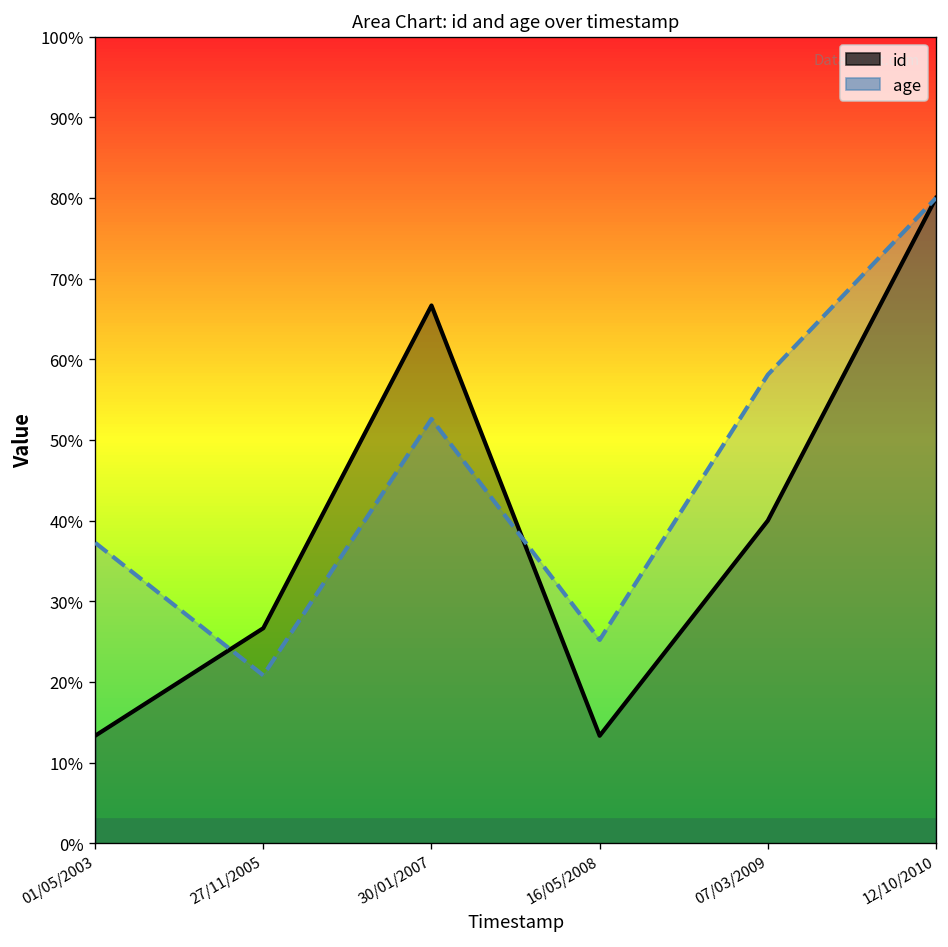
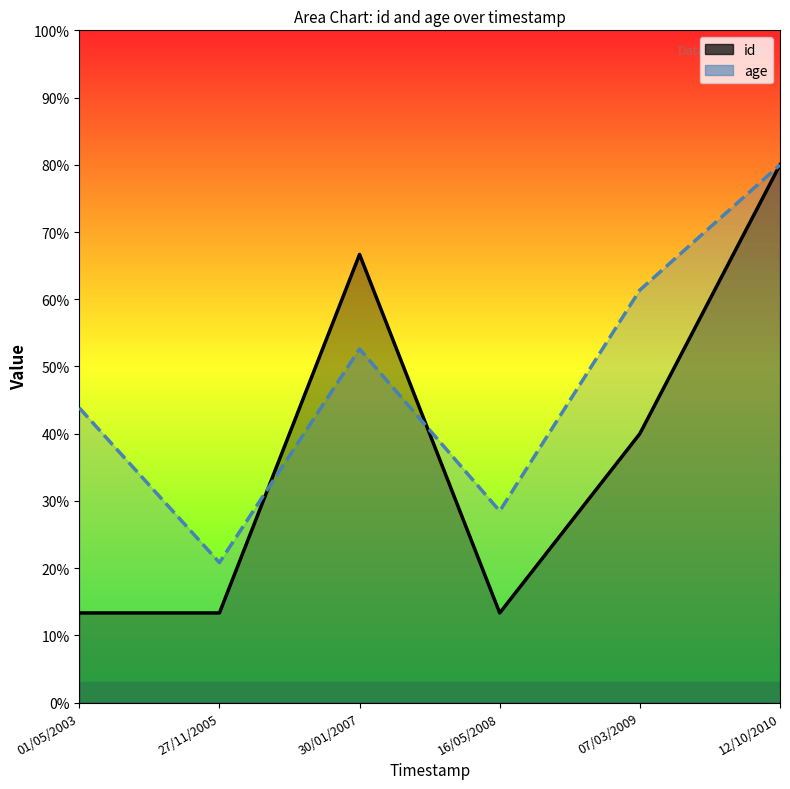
  {
    "id": {
      "01/05/2003": "13%",
-     "27/11/2005": "27%",
+     "27/11/2005": "13%",
      "30/01/2007": "67%",
      "16/05/2008": "13%",
      "07/03/2009": "40%"
    },
    "age": {
-     "01/05/2003": "37%",
+     "01/05/2003": "44%",
      "27/11/2005": "21%",
      "30/01/2007": "53%",
-     "16/05/2008": "25%",
-     "07/03/2009": "58%"
+     "16/05/2008": "28%",
+     "07/03/2009": "61%"
    }
  }
